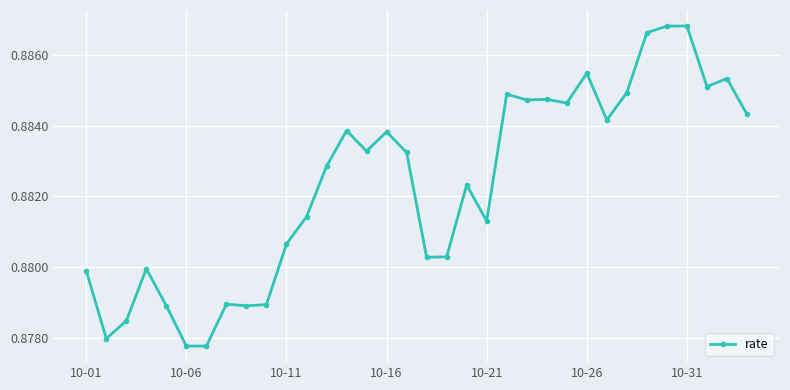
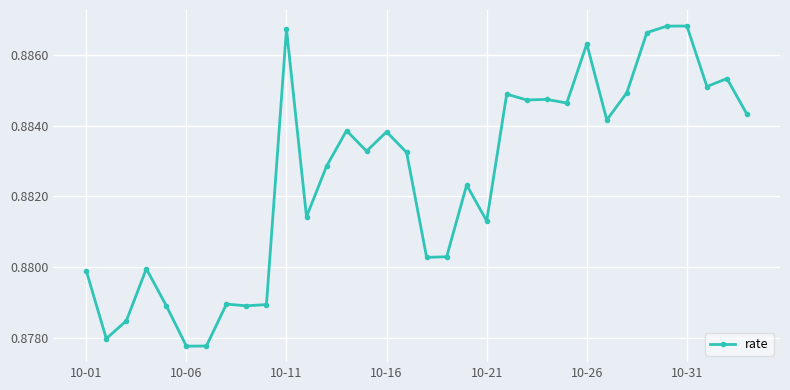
  {
    "10-01": 0.8799,
    "10-06": 0.8778,
-   "10-11": 0.8807,
+   "10-11": 0.8867,
    "10-16": 0.8838,
    "10-21": 0.8813,
-   "10-26": 0.8855,
+   "10-26": 0.8863,
    "10-31": 0.8868
  }
